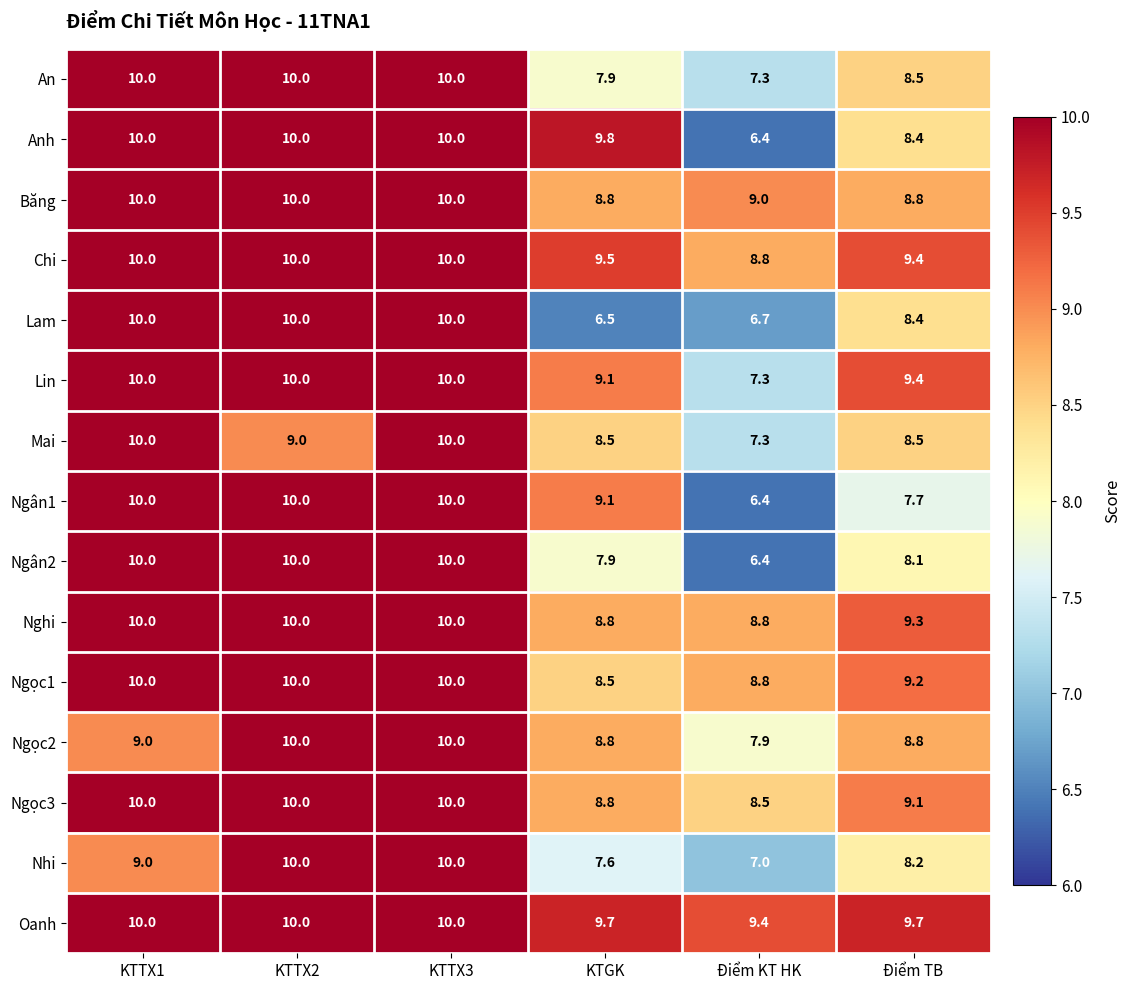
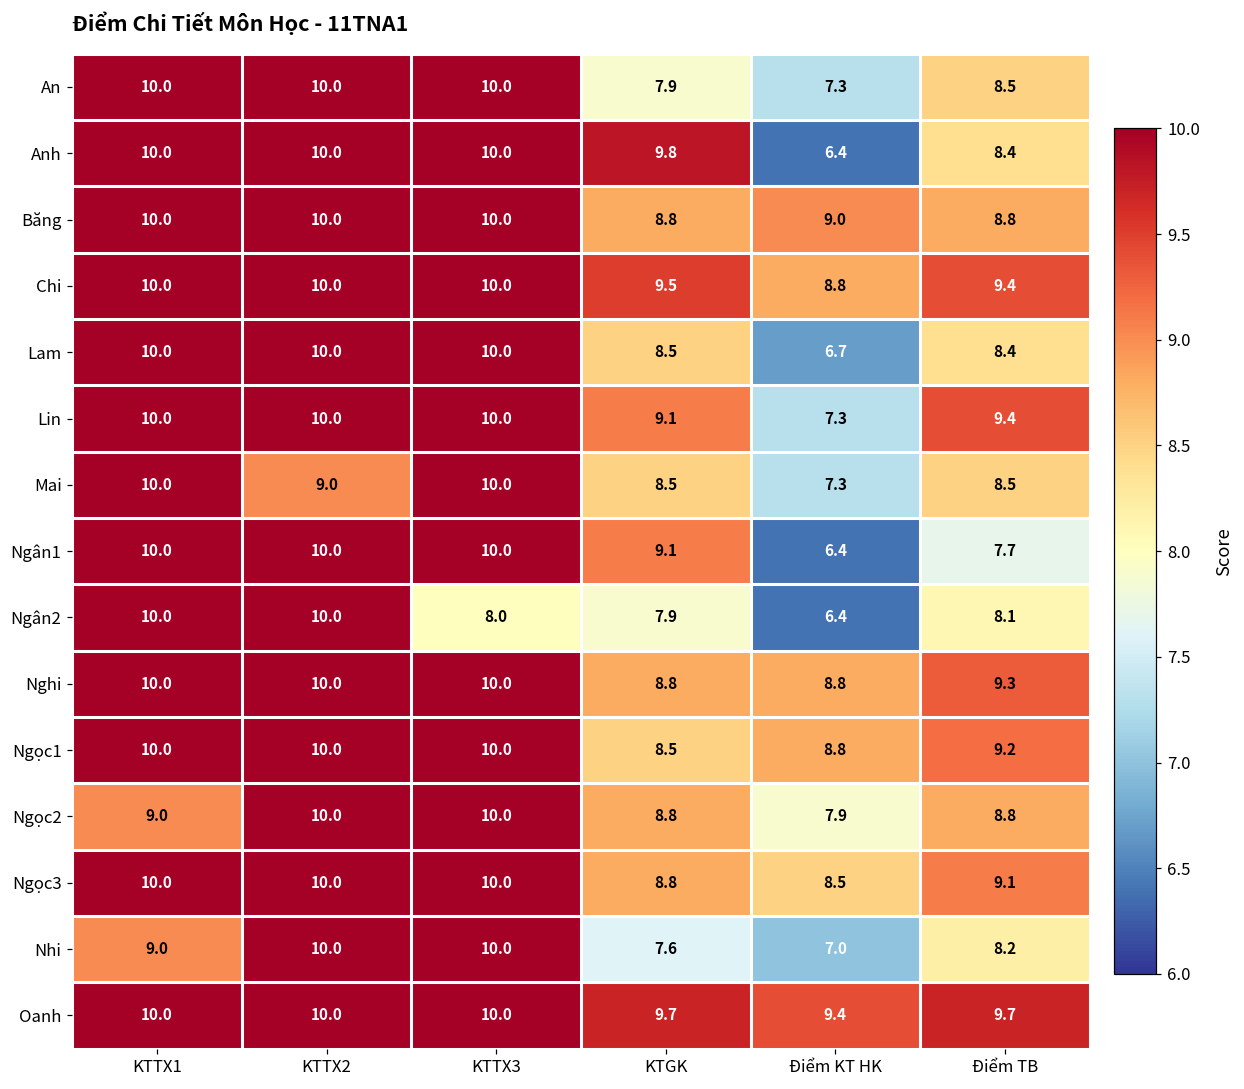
  {
    "An": {
      "KTTX1": 10.0,
      "KTTX2": 10.0,
      "KTTX3": 10.0,
      "KTGK": 7.9,
      "Điểm KT HK": 7.3,
      "Điểm TB": 8.5
    },
    "Anh": {
      "KTTX1": 10.0,
      "KTTX2": 10.0,
      "KTTX3": 10.0,
      "KTGK": 9.8,
      "Điểm KT HK": 6.4,
      "Điểm TB": 8.4
    },
    "Băng": {
      "KTTX1": 10.0,
      "KTTX2": 10.0,
      "KTTX3": 10.0,
      "KTGK": 8.8,
      "Điểm KT HK": 9.0,
      "Điểm TB": 8.8
    },
    "Chi": {
      "KTTX1": 10.0,
      "KTTX2": 10.0,
      "KTTX3": 10.0,
      "KTGK": 9.5,
      "Điểm KT HK": 8.8,
      "Điểm TB": 9.4
    },
    "Lam": {
      "KTTX1": 10.0,
      "KTTX2": 10.0,
      "KTTX3": 10.0,
-     "KTGK": 6.5,
+     "KTGK": 8.5,
      "Điểm KT HK": 6.7,
      "Điểm TB": 8.4
    },
    "Lin": {
      "KTTX1": 10.0,
      "KTTX2": 10.0,
      "KTTX3": 10.0,
      "KTGK": 9.1,
      "Điểm KT HK": 7.3,
      "Điểm TB": 9.4
    },
    "Mai": {
      "KTTX1": 10.0,
      "KTTX2": 9.0,
      "KTTX3": 10.0,
      "KTGK": 8.5,
      "Điểm KT HK": 7.3,
      "Điểm TB": 8.5
    },
    "Ngân1": {
      "KTTX1": 10.0,
      "KTTX2": 10.0,
      "KTTX3": 10.0,
      "KTGK": 9.1,
      "Điểm KT HK": 6.4,
      "Điểm TB": 7.7
    },
    "Ngân2": {
      "KTTX1": 10.0,
      "KTTX2": 10.0,
-     "KTTX3": 10.0,
+     "KTTX3": 8.0,
      "KTGK": 7.9,
      "Điểm KT HK": 6.4,
      "Điểm TB": 8.1
    },
    "Nghi": {
      "KTTX1": 10.0,
      "KTTX2": 10.0,
      "KTTX3": 10.0,
      "KTGK": 8.8,
      "Điểm KT HK": 8.8,
      "Điểm TB": 9.3
    },
    "Ngọc1": {
      "KTTX1": 10.0,
      "KTTX2": 10.0,
      "KTTX3": 10.0,
      "KTGK": 8.5,
      "Điểm KT HK": 8.8,
      "Điểm TB": 9.2
    },
    "Ngọc2": {
      "KTTX1": 9.0,
      "KTTX2": 10.0,
      "KTTX3": 10.0,
      "KTGK": 8.8,
      "Điểm KT HK": 7.9,
      "Điểm TB": 8.8
    },
    "Ngọc3": {
      "KTTX1": 10.0,
      "KTTX2": 10.0,
      "KTTX3": 10.0,
      "KTGK": 8.8,
      "Điểm KT HK": 8.5,
      "Điểm TB": 9.1
    },
    "Nhi": {
      "KTTX1": 9.0,
      "KTTX2": 10.0,
      "KTTX3": 10.0,
      "KTGK": 7.6,
      "Điểm KT HK": 7.0,
      "Điểm TB": 8.2
    },
    "Oanh": {
      "KTTX1": 10.0,
      "KTTX2": 10.0,
      "KTTX3": 10.0,
      "KTGK": 9.7,
      "Điểm KT HK": 9.4,
      "Điểm TB": 9.7
    }
  }
